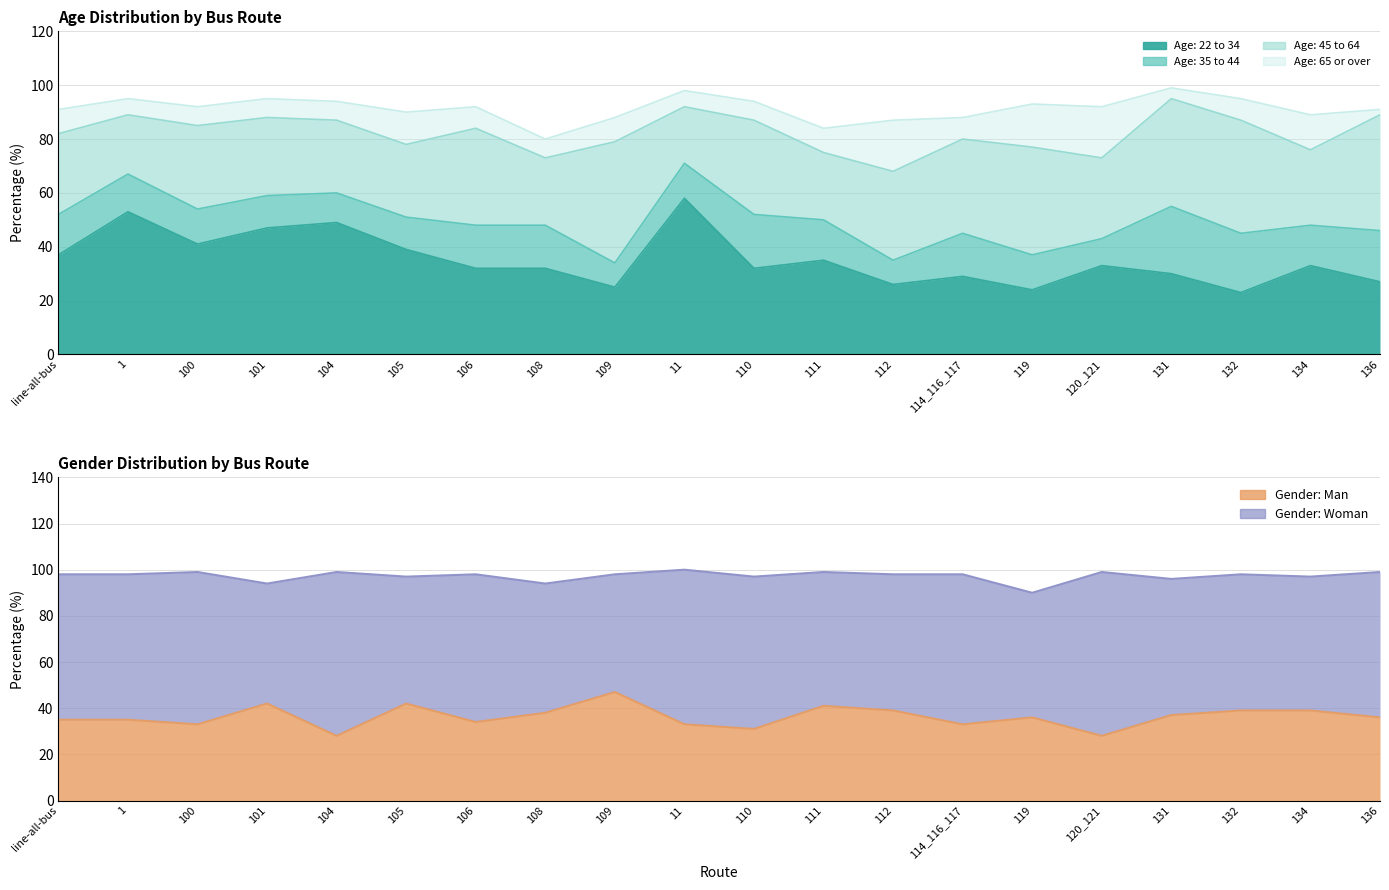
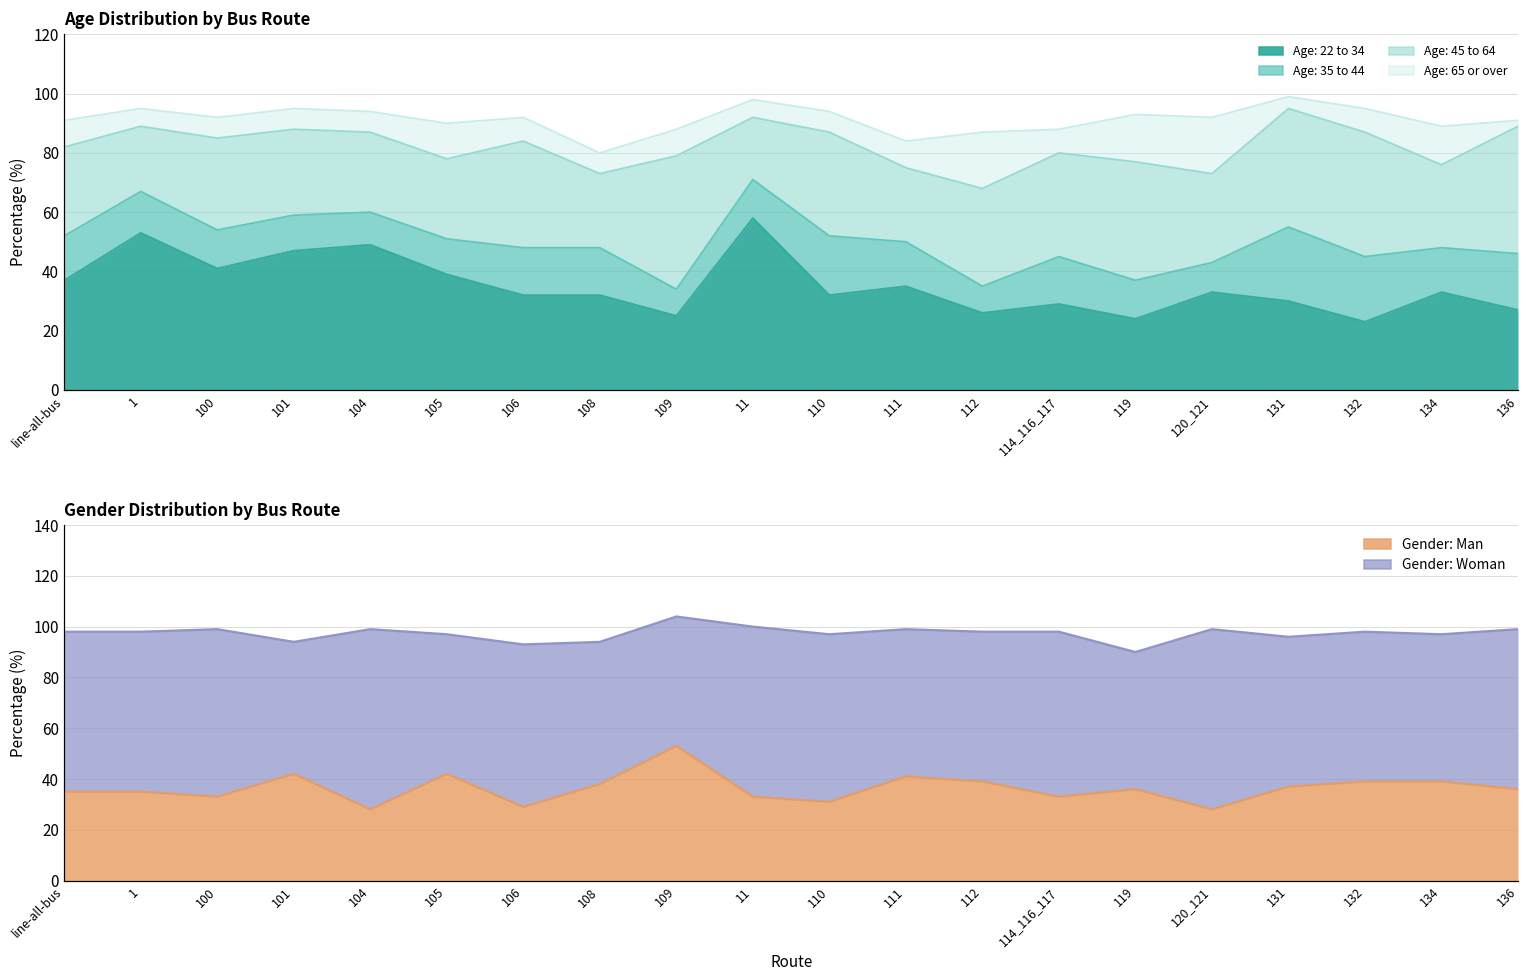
  {
    "Gender Distribution by Bus Route": {
      "Gender: Man": {
        "line-all-bus": 35,
        "1": 35,
        "100": 33,
        "101": 42,
        "104": 28,
        "105": 42,
-       "106": 34,
+       "106": 29,
        "108": 38,
-       "109": 47,
+       "109": 53,
        "11": 33,
        "110": 31,
        "111": 41,
        "112": 39,
        "114_116_117": 33,
        "119": 36,
        "120_121": 28,
        "131": 37,
        "132": 39,
        "134": 39,
        "136": 36
      },
      "Gender: Woman": {
        "line-all-bus": 63,
        "1": 63,
        "100": 66,
        "101": 52,
        "104": 71,
        "105": 55,
        "106": 64,
        "108": 56,
        "109": 51,
        "11": 67,
        "110": 66,
        "111": 58,
        "112": 59,
        "114_116_117": 65,
        "119": 54,
        "120_121": 71,
        "131": 59,
        "132": 59,
        "134": 58,
        "136": 63
      }
    }
  }
